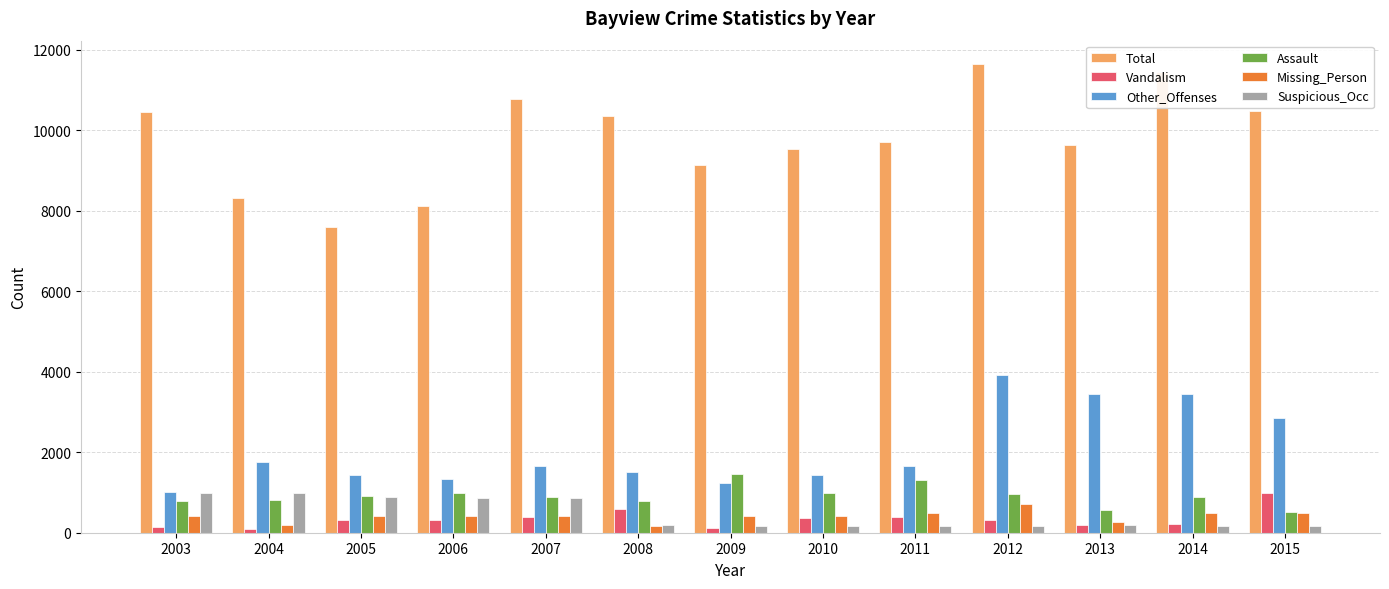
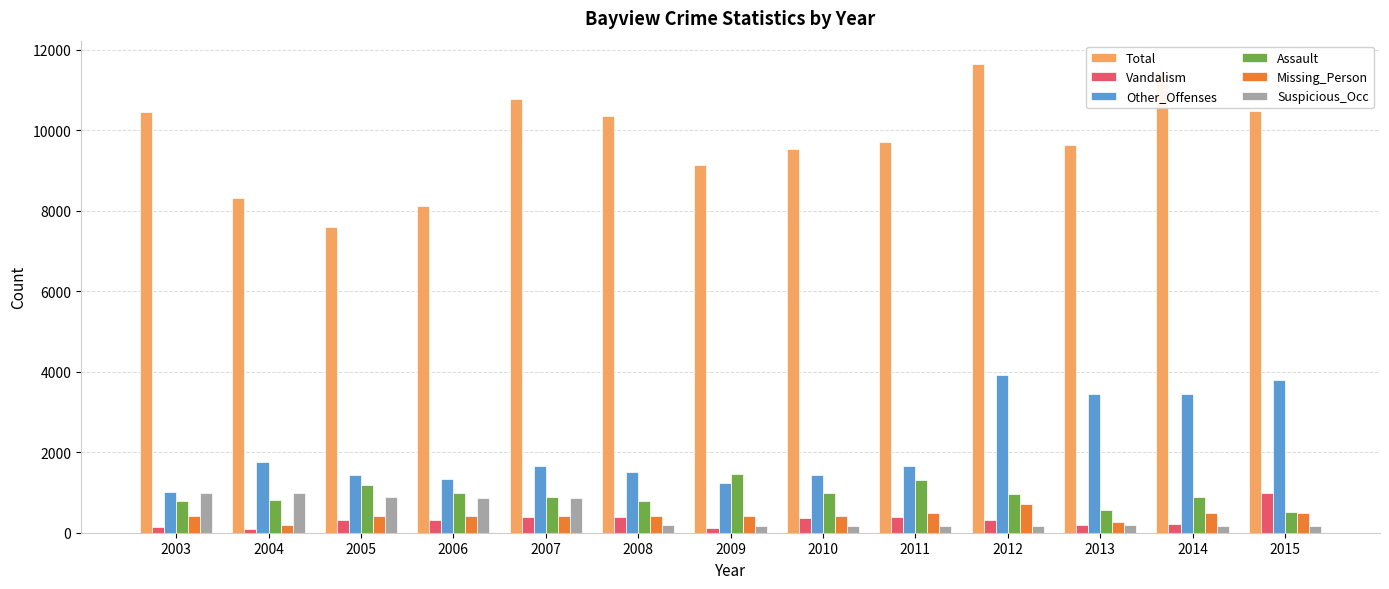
  {
    "Total": {
      "2003": 10500,
      "2004": 8300,
      "2005": 7600,
      "2006": 8100,
      "2007": 10800,
      "2008": 10400,
      "2009": 9100,
      "2010": 9500,
      "2011": 9700,
      "2012": 11600,
      "2013": 9600,
      "2015": 10500
    },
    "Vandalism": {
      "2003": 100,
      "2004": 100,
      "2005": 300,
      "2006": 300,
      "2007": 400,
-     "2008": 600,
+     "2008": 400,
      "2009": 100,
      "2010": 400,
      "2011": 400,
      "2012": 300,
      "2013": 200,
      "2014": 200,
      "2015": 1000
    },
    "Other_Offenses": {
      "2003": 1000,
      "2004": 1800,
      "2005": 1400,
      "2006": 1300,
      "2007": 1700,
      "2008": 1500,
      "2009": 1200,
      "2010": 1400,
      "2011": 1600,
      "2012": 3900,
      "2013": 3500,
      "2014": 3500,
-     "2015": 2800
+     "2015": 3800
    },
    "Assault": {
      "2003": 800,
      "2004": 800,
-     "2005": 900,
+     "2005": 1200,
      "2006": 1000,
      "2007": 900,
      "2008": 800,
      "2009": 1400,
      "2010": 1000,
      "2011": 1300,
      "2012": 1000,
      "2013": 600,
      "2014": 900,
      "2015": 500
    },
    "Missing_Person": {
      "2003": 400,
      "2004": 200,
      "2005": 400,
      "2006": 400,
      "2007": 400,
-     "2008": 200,
+     "2008": 400,
      "2009": 400,
      "2010": 400,
      "2011": 500,
      "2012": 700,
      "2013": 300,
      "2014": 500,
      "2015": 500
    },
    "Suspicious_Occ": {
      "2003": 1000,
      "2004": 1000,
      "2005": 900,
      "2006": 900,
      "2007": 900,
      "2008": 200,
      "2009": 200,
      "2010": 200,
      "2011": 200,
      "2012": 200,
      "2013": 200,
      "2014": 200,
      "2015": 200
    }
  }
